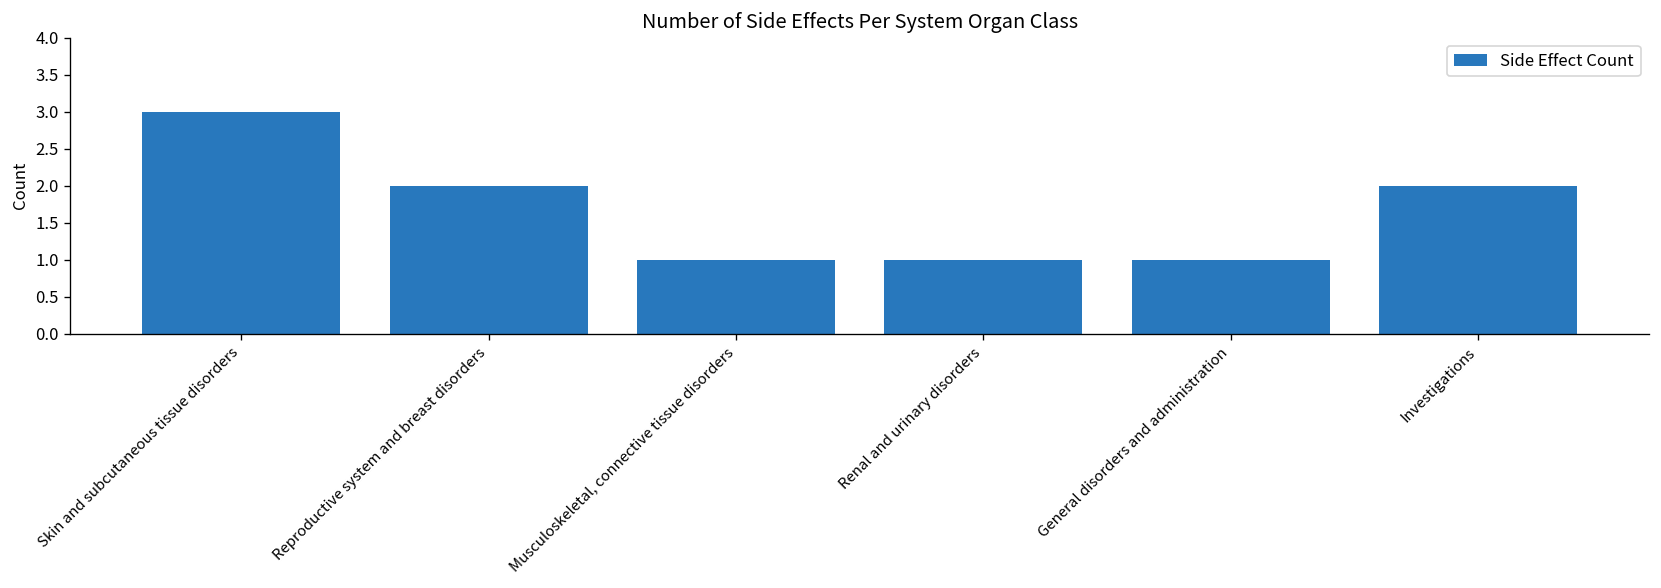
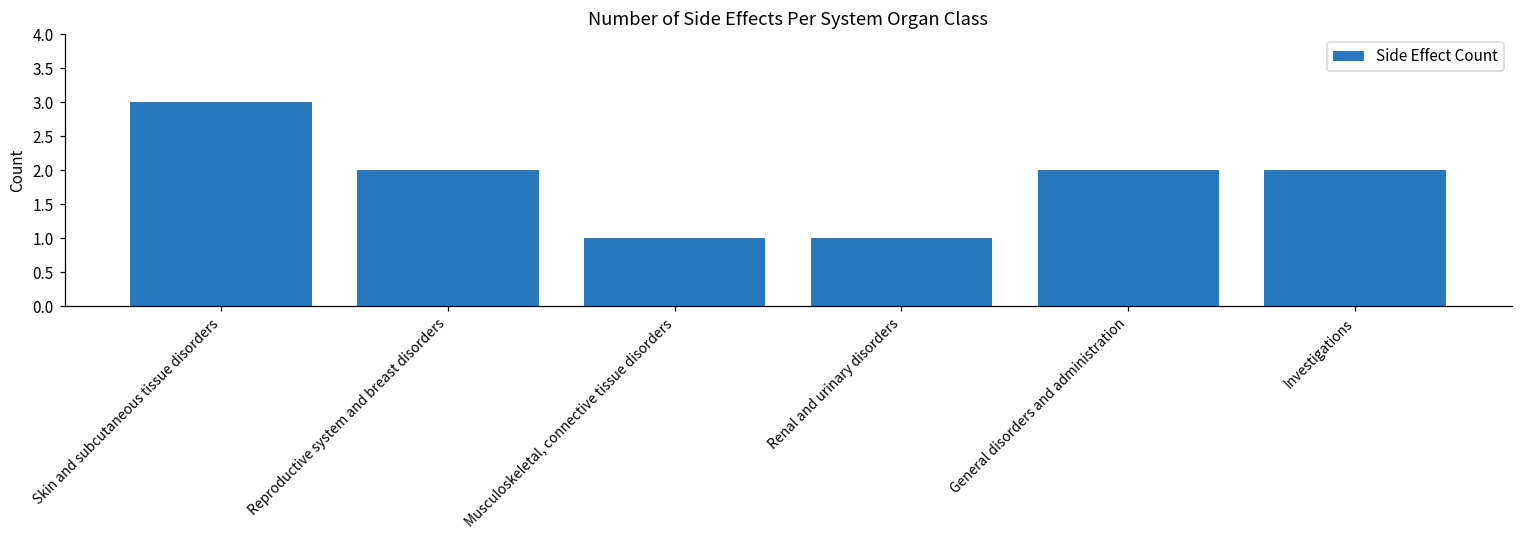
  {
    "Skin and subcutaneous tissue disorders": 3,
    "Reproductive system and breast disorders": 2,
    "Musculoskeletal, connective tissue disorders": 1,
    "Renal and urinary disorders": 1,
-   "General disorders and administration": 1,
+   "General disorders and administration": 2,
    "Investigations": 2
  }
